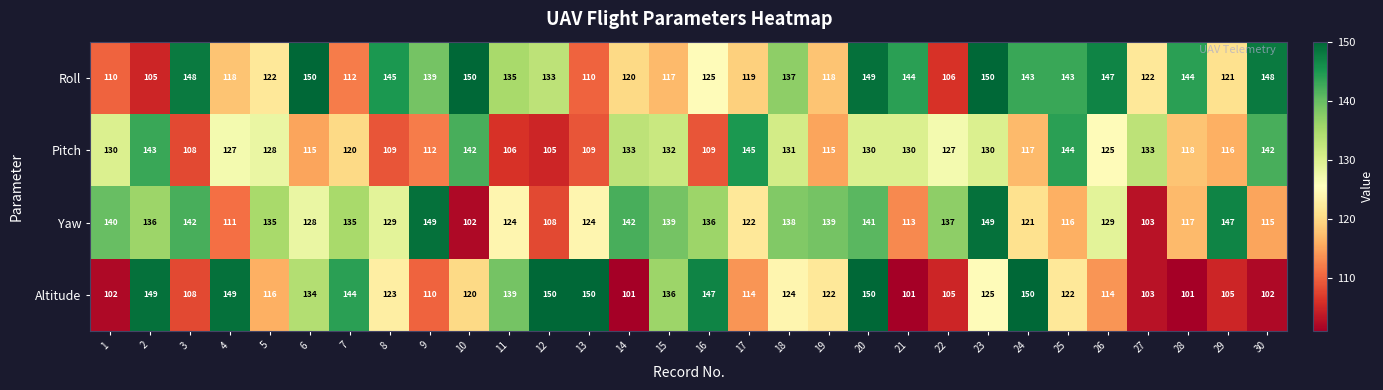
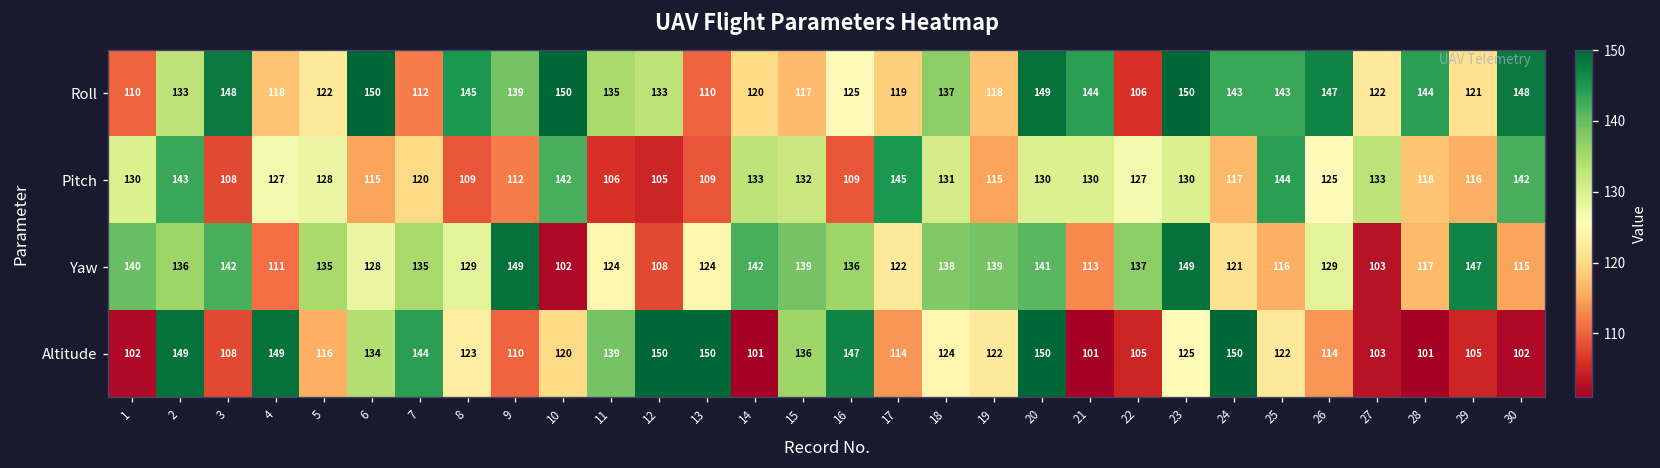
  {
    "Roll": {
      "1": 110,
-     "2": 105,
+     "2": 133,
      "3": 148,
      "4": 118,
      "5": 122,
      "6": 150,
      "7": 112,
      "8": 145,
      "9": 139,
      "10": 150,
      "11": 135,
      "12": 133,
      "13": 110,
      "14": 120,
      "15": 117,
      "16": 125,
      "17": 119,
      "18": 137,
      "19": 118,
      "20": 149,
      "21": 144,
      "22": 106,
      "23": 150,
      "24": 143,
      "25": 143,
      "26": 147,
      "27": 122,
      "28": 144,
      "30": 148
    },
    "Pitch": {
      "1": 130,
      "2": 143,
      "3": 108,
      "4": 127,
      "5": 128,
      "6": 115,
      "7": 120,
      "8": 109,
      "9": 112,
      "10": 142,
      "11": 106,
      "12": 105,
      "13": 109,
      "14": 133,
      "15": 132,
      "16": 109,
      "17": 145,
      "18": 131,
      "19": 115,
      "20": 130,
      "21": 130,
      "22": 127,
      "23": 130,
      "24": 117,
      "25": 144,
      "26": 125,
      "27": 133,
      "28": 118,
      "29": 116,
      "30": 142
    },
    "Yaw": {
      "1": 140,
      "2": 136,
      "3": 142,
      "4": 111,
      "5": 135,
      "6": 128,
      "7": 135,
      "8": 129,
      "9": 149,
      "10": 102,
      "11": 124,
      "12": 108,
      "13": 124,
      "14": 142,
      "15": 139,
      "16": 136,
      "17": 122,
      "18": 138,
      "19": 139,
      "20": 141,
      "21": 113,
      "22": 137,
      "23": 149,
      "24": 121,
      "25": 116,
      "26": 129,
      "27": 103,
      "28": 117,
      "29": 147,
      "30": 115
    },
    "Altitude": {
      "1": 102,
      "2": 149,
      "3": 108,
      "4": 149,
      "5": 116,
      "6": 134,
      "7": 144,
      "8": 123,
      "9": 110,
      "10": 120,
      "11": 139,
      "12": 150,
      "13": 150,
      "14": 101,
      "15": 136,
      "16": 147,
      "17": 114,
      "18": 124,
      "19": 122,
      "20": 150,
      "21": 101,
      "22": 105,
      "23": 125,
      "24": 150,
      "25": 122,
      "26": 114,
      "27": 103,
      "28": 101,
      "29": 105,
      "30": 102
    }
  }
